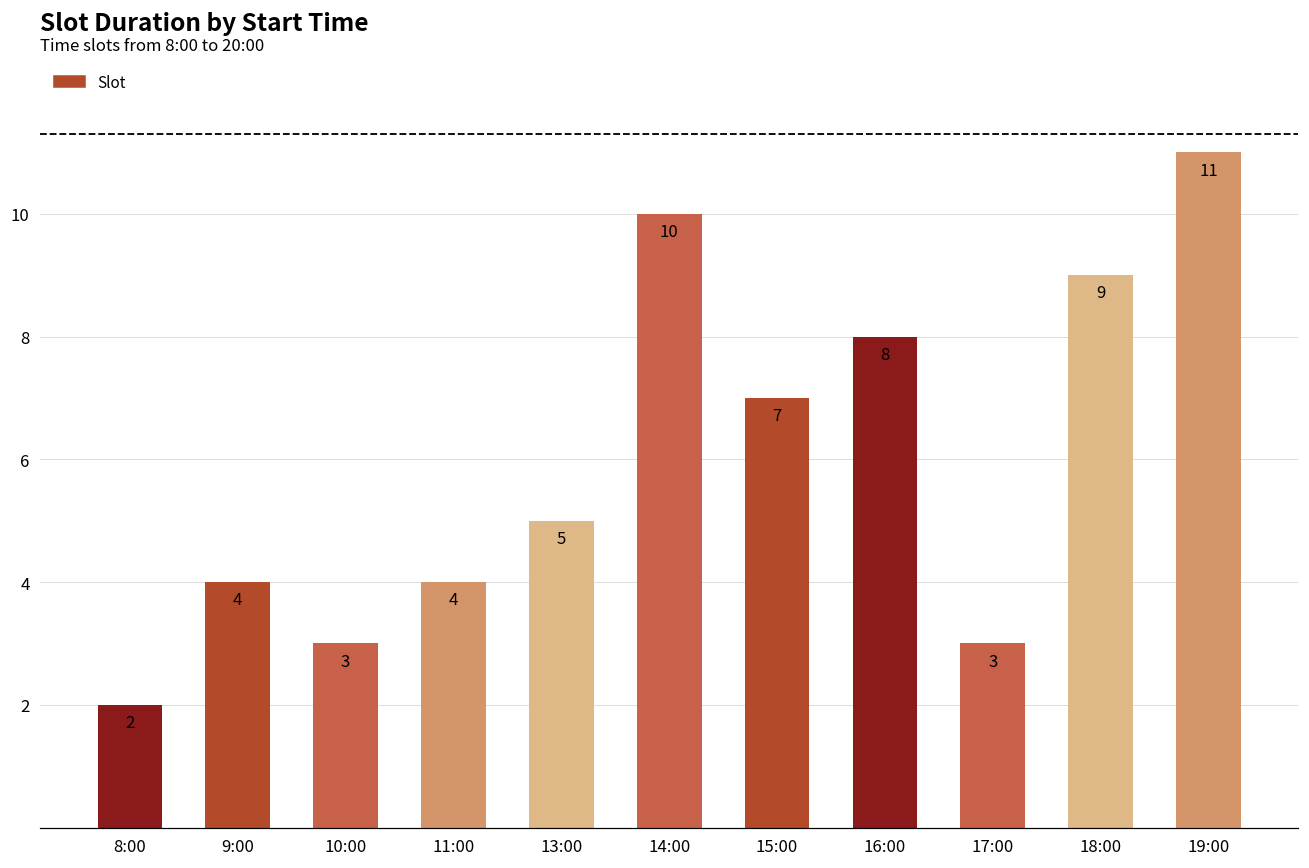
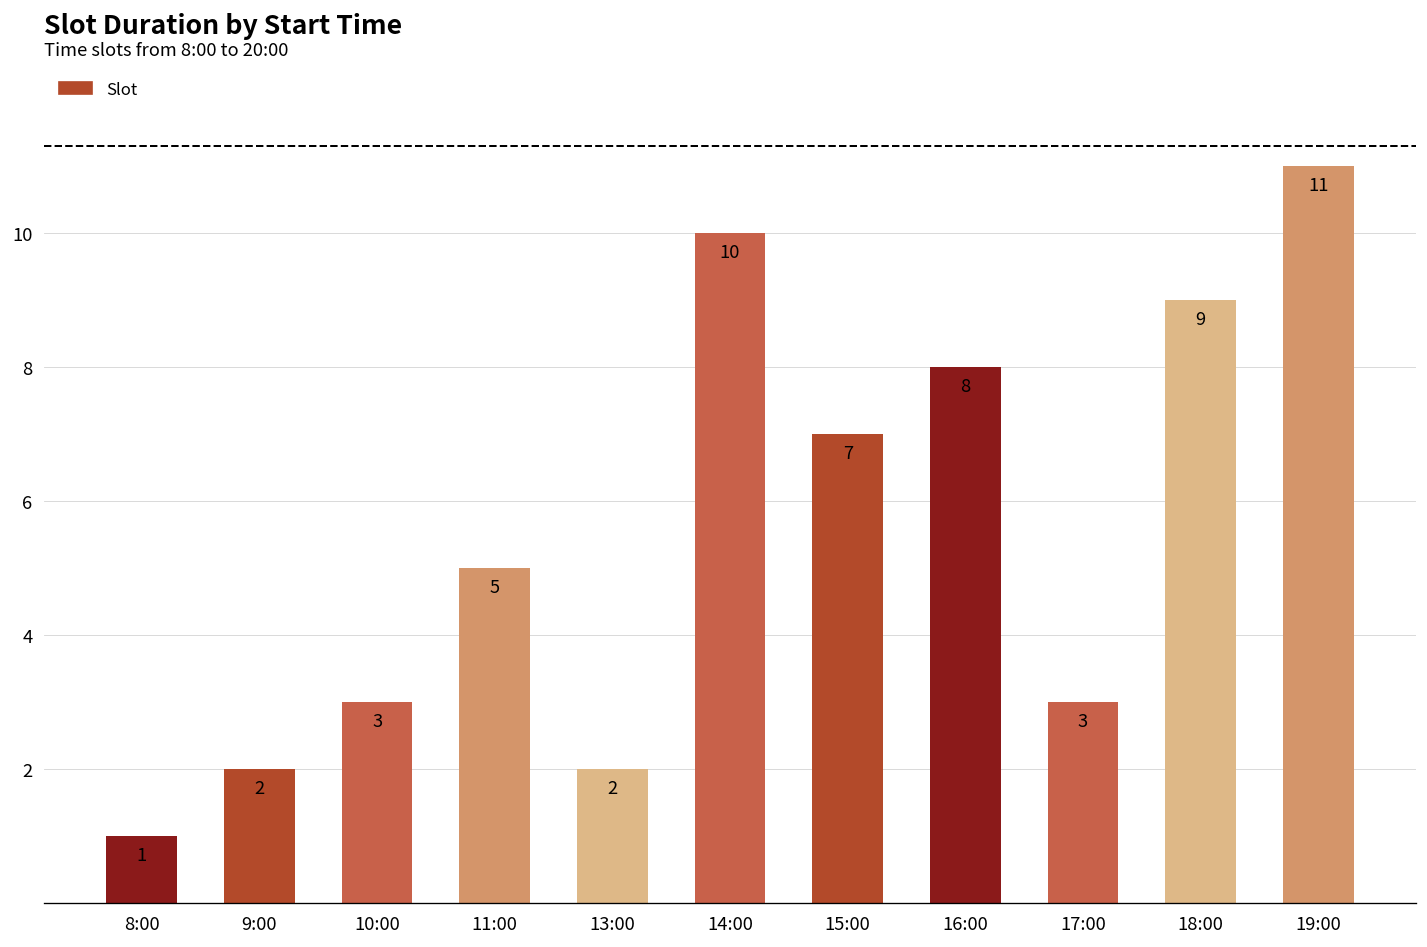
  {
-   "8:00": 2,
-   "9:00": 4,
+   "8:00": 1,
+   "9:00": 2,
    "10:00": 3,
-   "11:00": 4,
-   "13:00": 5,
+   "11:00": 5,
+   "13:00": 2,
    "14:00": 10,
    "15:00": 7,
    "16:00": 8,
    "17:00": 3,
    "18:00": 9,
    "19:00": 11
  }
